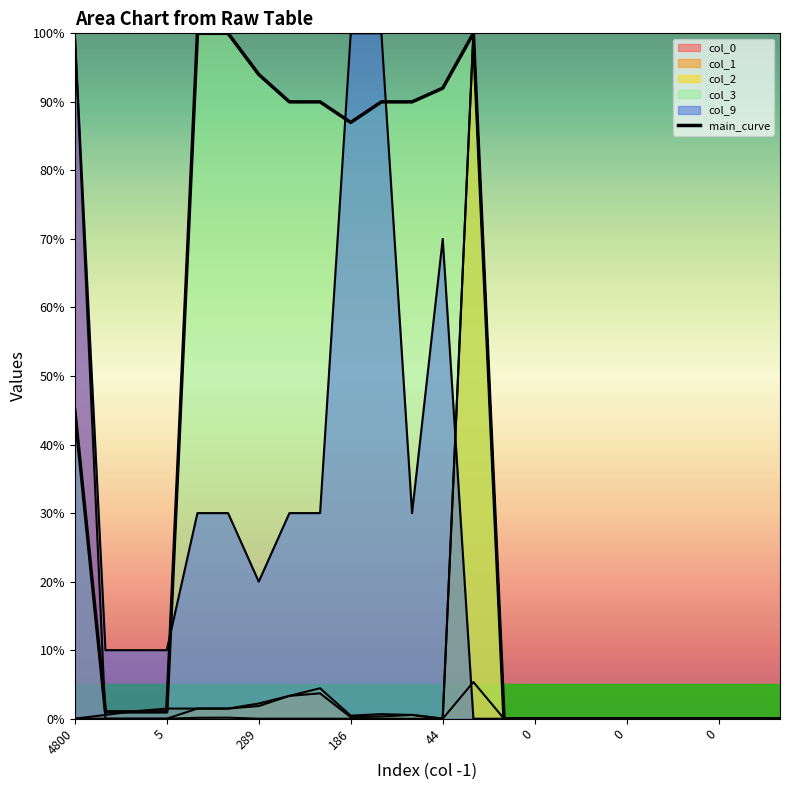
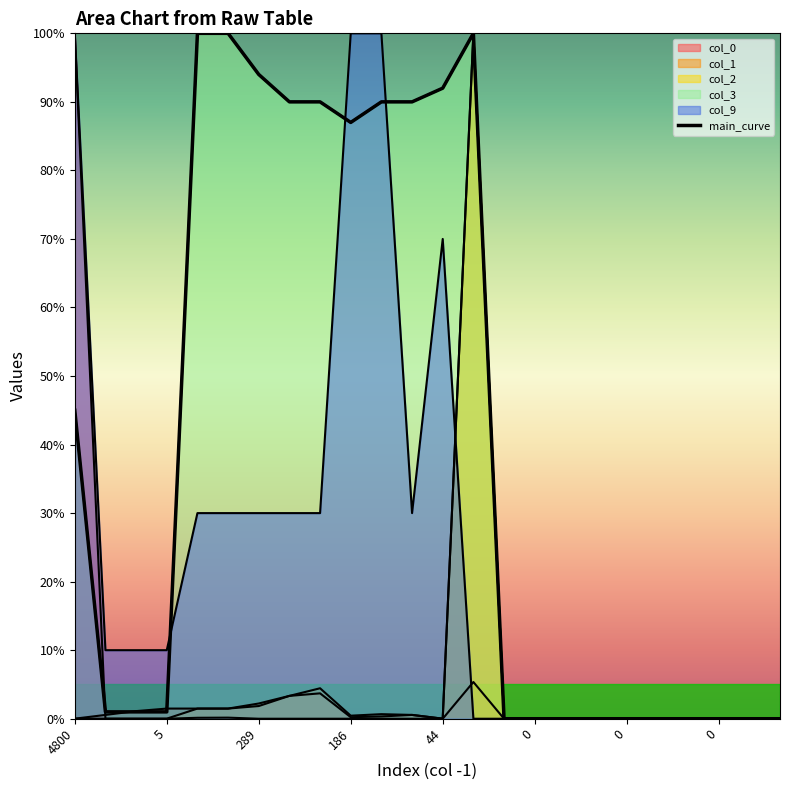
  {
    "col_3": {
      "4800": "45%",
      "289": "94%",
      "186": "87%",
      "44": "92%"
    },
    "col_9": {
-     "289": "20%",
+     "289": "30%",
      "186": "100%",
      "44": "70%"
    }
  }
